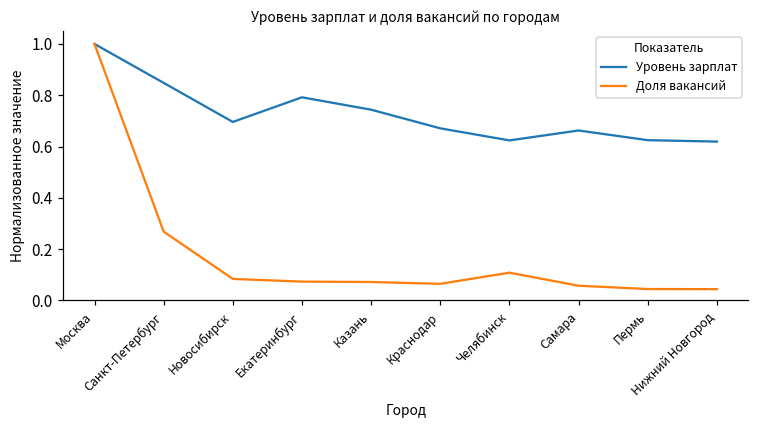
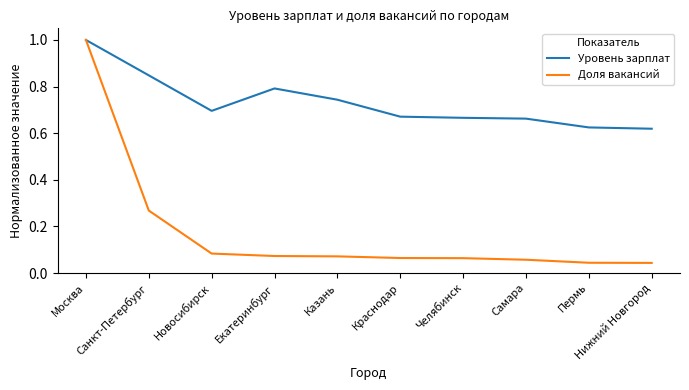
  {
    "Уровень зарплат": {
      "Санкт-Петербург": 0.85,
      "Новосибирск": 0.70,
      "Екатеринбург": 0.79,
      "Казань": 0.74,
      "Краснодар": 0.67,
-     "Челябинск": 0.62,
+     "Челябинск": 0.67,
      "Самара": 0.66,
      "Пермь": 0.62,
      "Нижний Новгород": 0.62
    },
    "Доля вакансий": {
      "Санкт-Петербург": 0.27,
      "Новосибирск": 0.08,
      "Екатеринбург": 0.07,
      "Казань": 0.07,
      "Краснодар": 0.06,
-     "Челябинск": 0.11,
+     "Челябинск": 0.06,
      "Самара": 0.06,
      "Пермь": 0.04,
      "Нижний Новгород": 0.04
    }
  }
